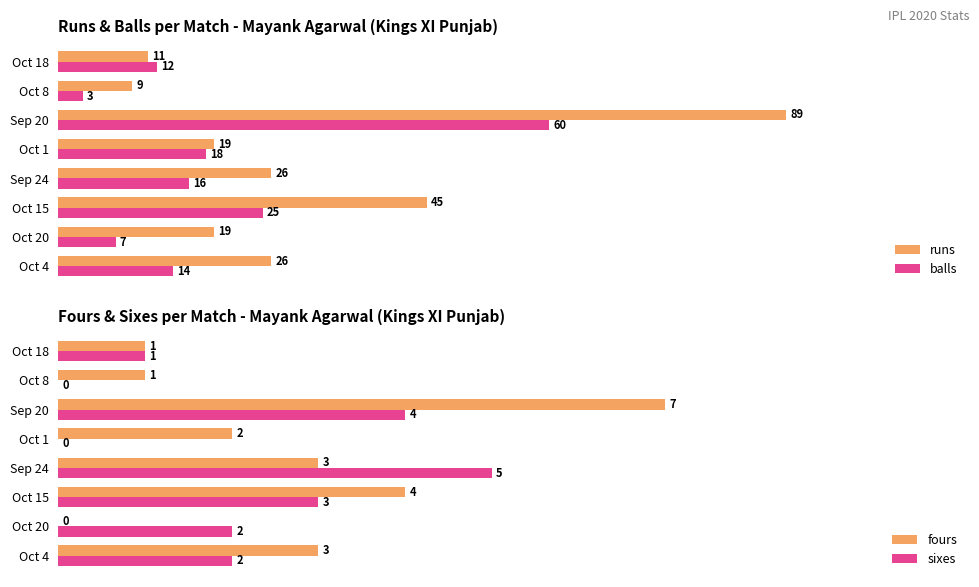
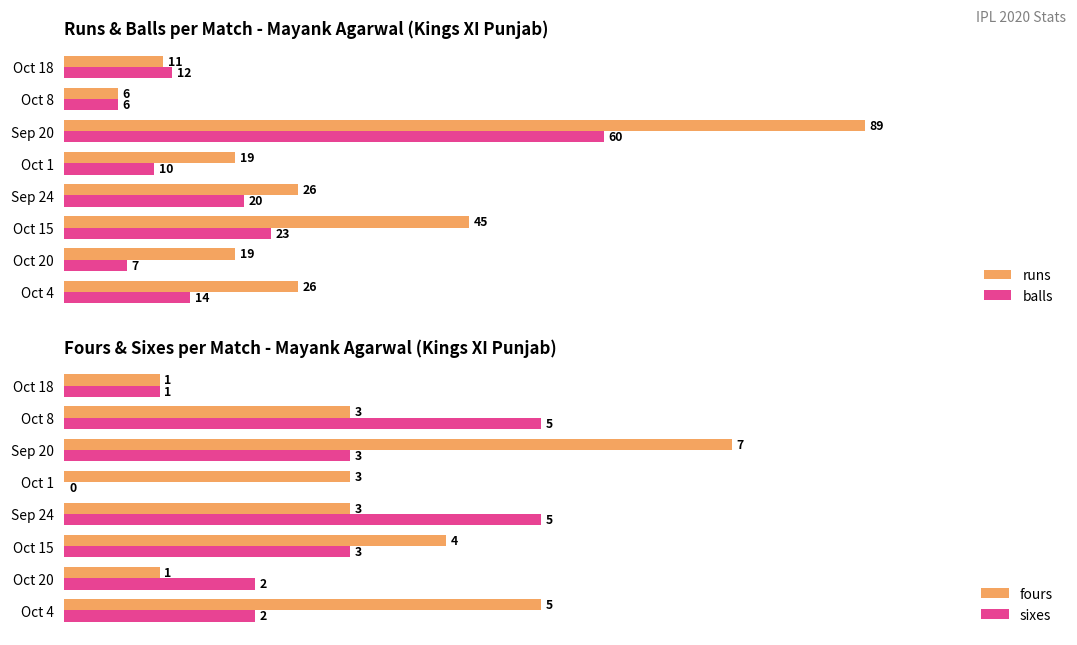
  {
    "Runs & Balls per Match - Mayank Agarwal (Kings XI Punjab)": {
      "runs": {
        "Oct 18": 11,
-       "Oct 8": 9,
+       "Oct 8": 6,
        "Sep 20": 89,
        "Oct 1": 19,
        "Sep 24": 26,
        "Oct 15": 45,
        "Oct 20": 19,
        "Oct 4": 26
      },
      "balls": {
        "Oct 18": 12,
-       "Oct 8": 3,
+       "Oct 8": 6,
        "Sep 20": 60,
-       "Oct 1": 18,
-       "Sep 24": 16,
-       "Oct 15": 25,
+       "Oct 1": 10,
+       "Sep 24": 20,
+       "Oct 15": 23,
        "Oct 20": 7,
        "Oct 4": 14
      }
    },
    "Fours & Sixes per Match - Mayank Agarwal (Kings XI Punjab)": {
      "fours": {
-       "Oct 8": 1,
+       "Oct 8": 3,
        "Sep 20": 7,
-       "Oct 1": 2,
+       "Oct 1": 3,
        "Sep 24": 3,
        "Oct 15": 4,
-       "Oct 20": 0,
-       "Oct 4": 3
+       "Oct 20": 1,
+       "Oct 4": 5
      },
      "sixes": {
-       "Oct 8": 0,
-       "Sep 20": 4,
+       "Oct 8": 5,
+       "Sep 20": 3,
        "Oct 1": 0,
        "Sep 24": 5,
        "Oct 15": 3,
        "Oct 20": 2,
        "Oct 4": 2
      }
    }
  }
